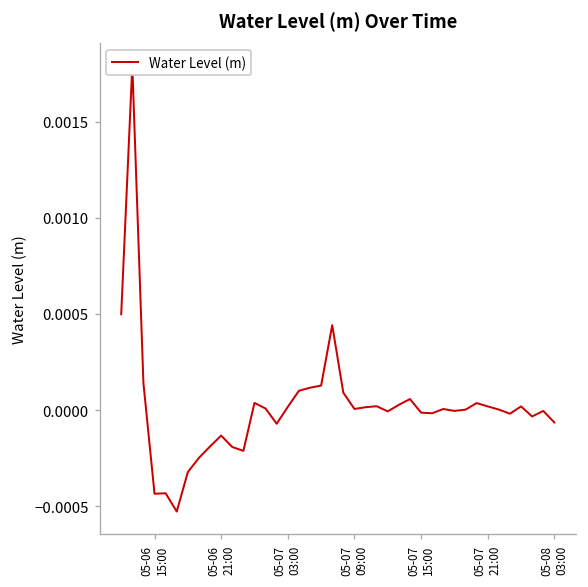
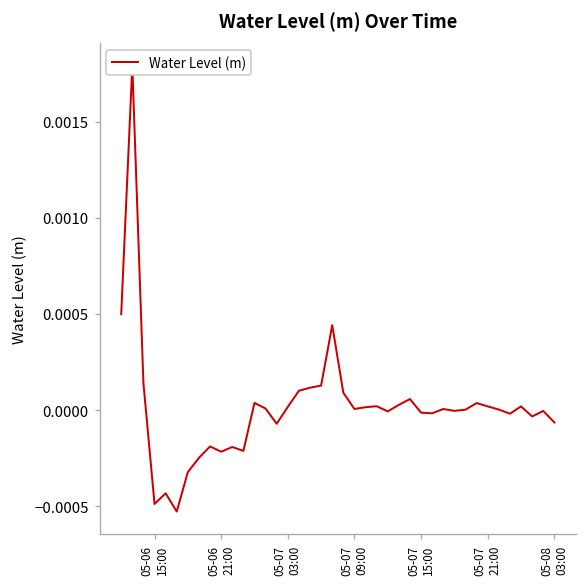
  {
-   "05-06 15:00": -0.00043,
-   "05-06 21:00": -0.00013,
+   "05-06 15:00": -0.00049,
+   "05-06 21:00": -0.00022,
    "05-07 03:00": 0.00002,
    "05-07 09:00": 0.00001,
    "05-07 15:00": -0.00001,
    "05-07 21:00": 0.00002,
    "05-08 03:00": -0.00006
  }
